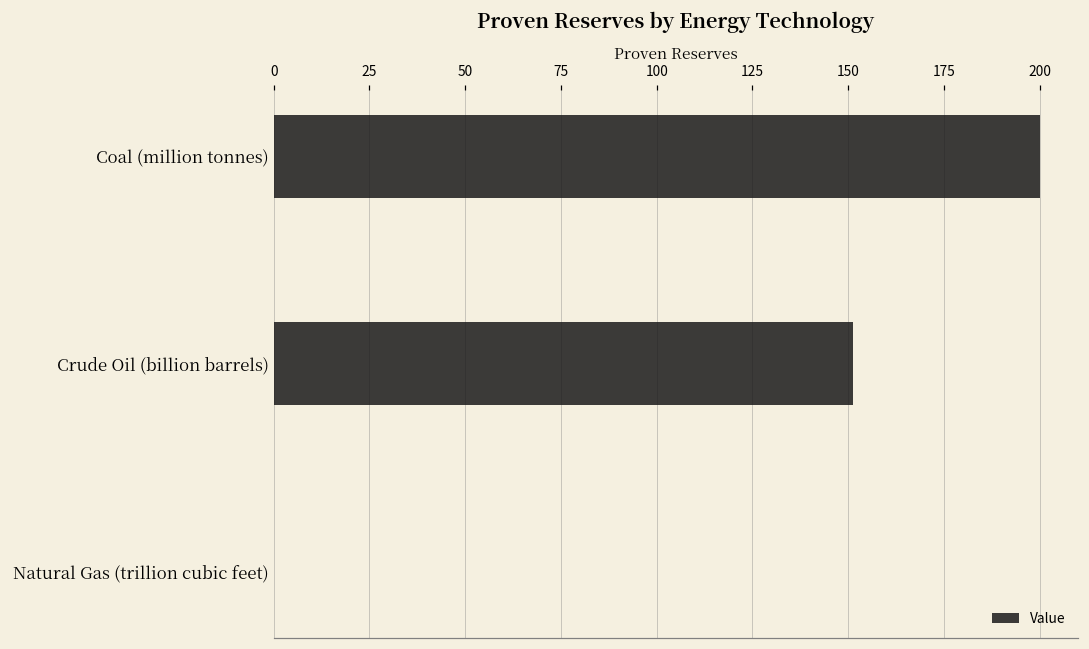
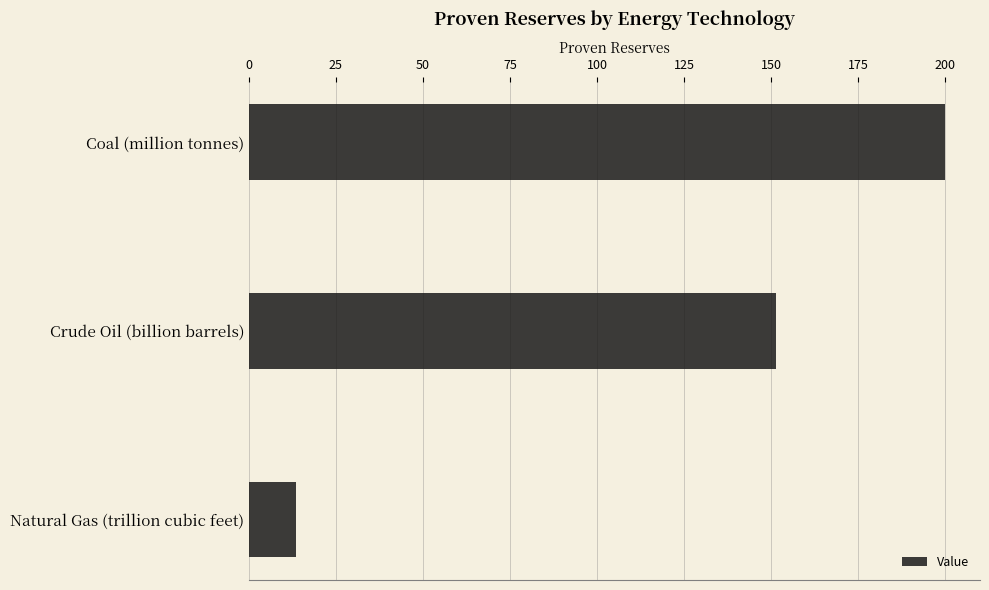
  {
    "Coal (million tonnes)": 200,
    "Crude Oil (billion barrels)": 151,
-   "Natural Gas (trillion cubic feet)": 0
+   "Natural Gas (trillion cubic feet)": 13
  }
